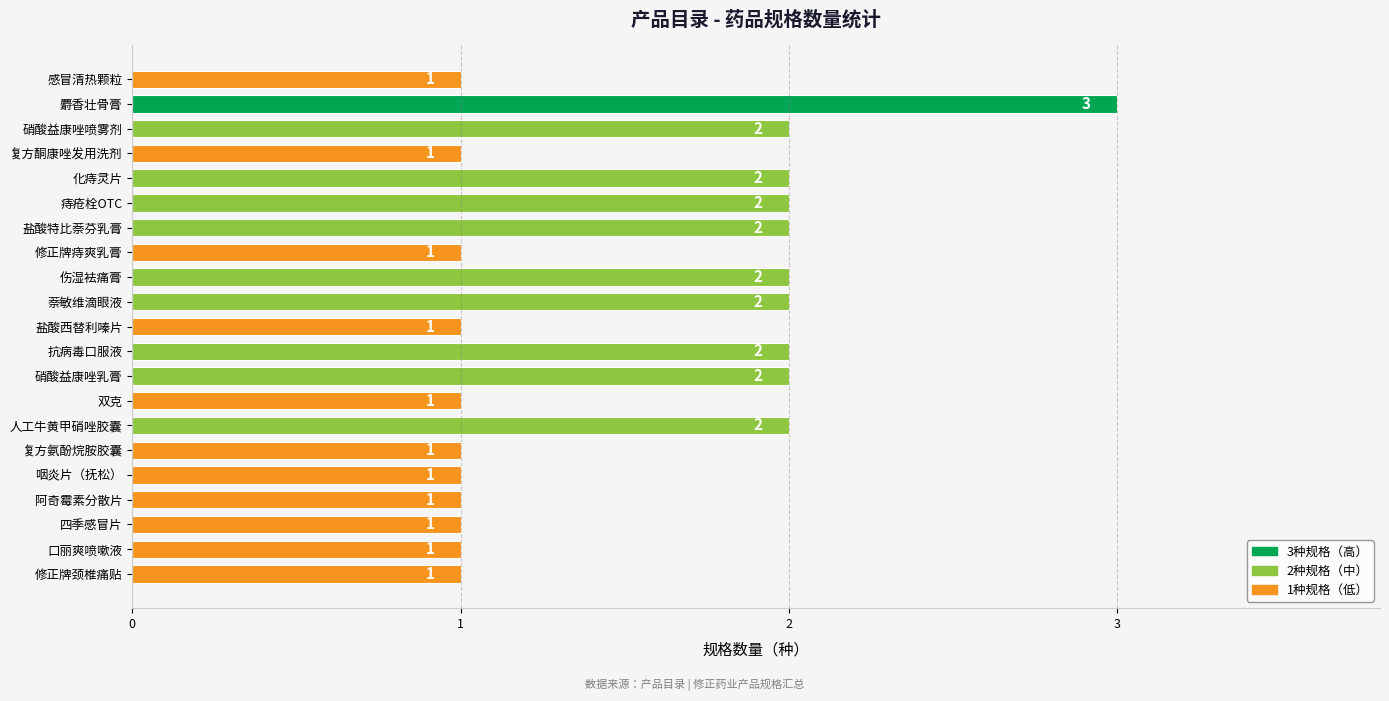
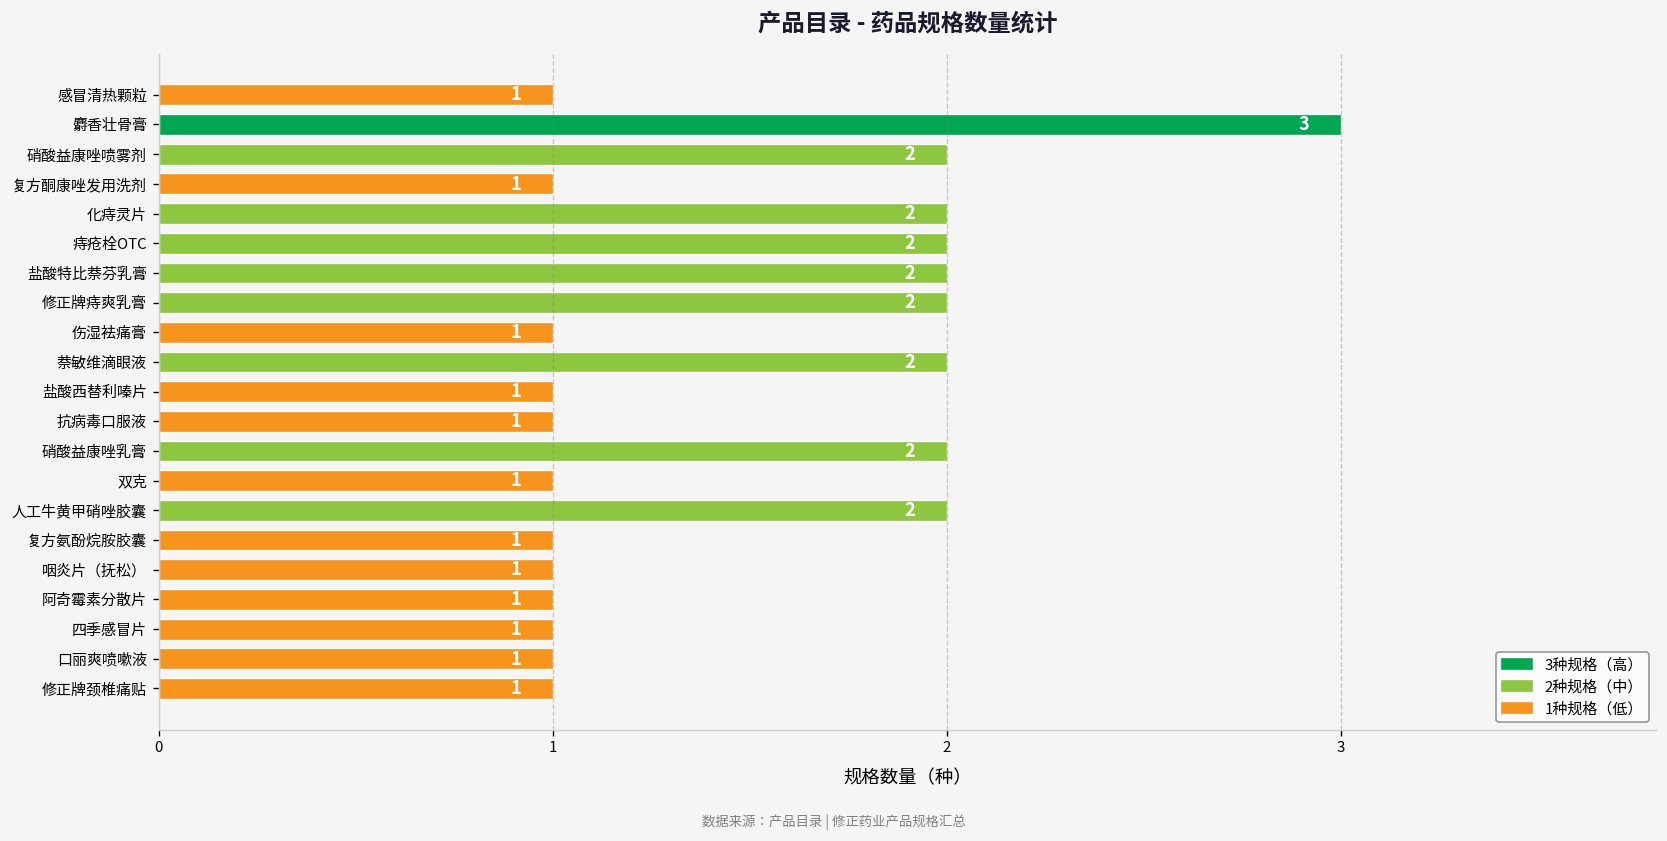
  {
    "感冒清热颗粒": 1,
    "麝香壮骨膏": 3,
    "硝酸益康唑喷雾剂": 2,
    "复方酮康唑发用洗剂": 1,
    "化痔灵片": 2,
    "痔疮栓OTC": 2,
    "盐酸特比萘芬乳膏": 2,
-   "修正牌痔爽乳膏": 1,
-   "伤湿袪痛膏": 2,
+   "修正牌痔爽乳膏": 2,
+   "伤湿袪痛膏": 1,
    "萘敏维滴眼液": 2,
    "盐酸西替利嗪片": 1,
-   "抗病毒口服液": 2,
+   "抗病毒口服液": 1,
    "硝酸益康唑乳膏": 2,
    "双克": 1,
    "人工牛黄甲硝唑胶囊": 2,
    "复方氨酚烷胺胶囊": 1,
    "咽炎片（抚松）": 1,
    "阿奇霉素分散片": 1,
    "四季感冒片": 1,
    "口丽爽喷嗽液": 1,
    "修正牌颈椎痛贴": 1
  }
